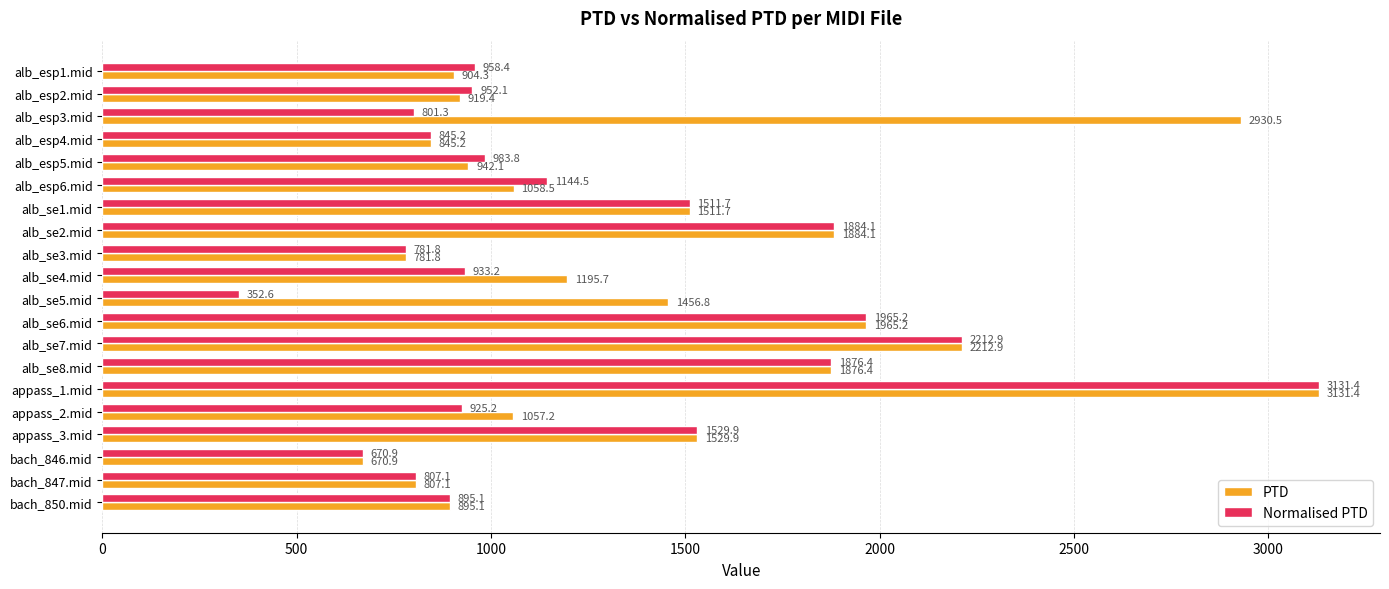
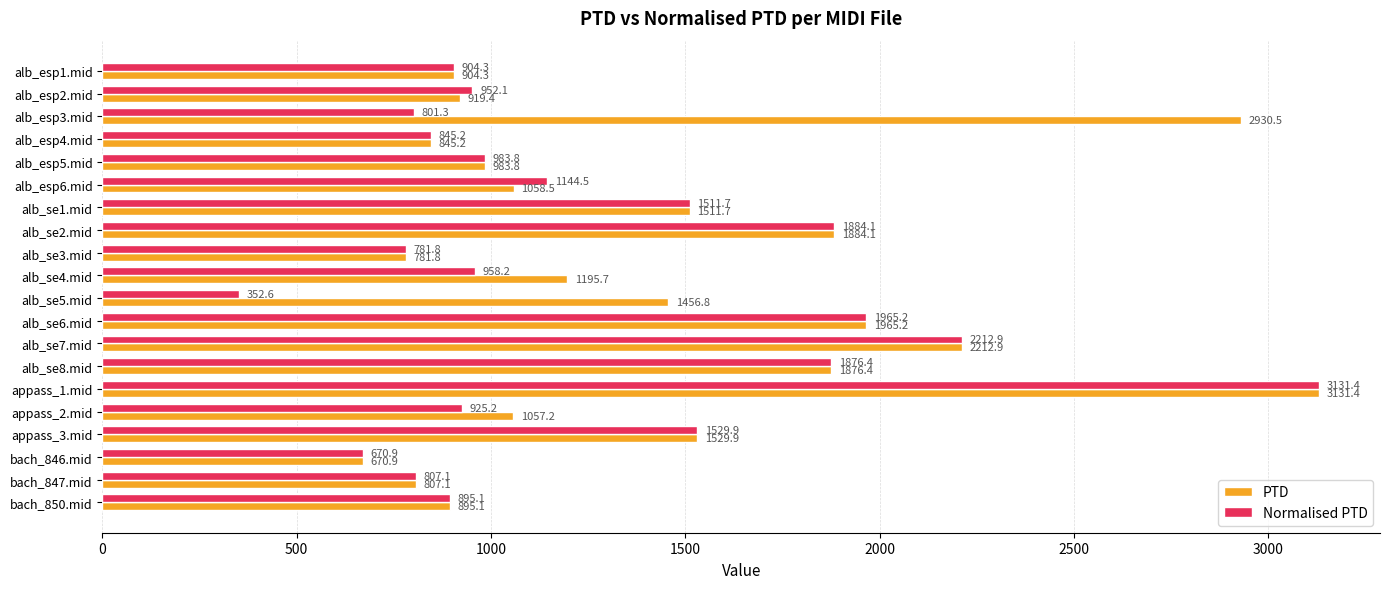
  {
    "PTD": {
      "alb_esp2.mid": 919.4,
      "alb_esp3.mid": 2930.5,
-     "alb_esp5.mid": 942.1,
+     "alb_esp5.mid": 983.8,
      "alb_esp6.mid": 1058.5,
      "alb_se4.mid": 1195.7,
      "alb_se5.mid": 1456.8,
      "appass_2.mid": 1057.2
    },
    "Normalised PTD": {
-     "alb_esp1.mid": 958.4,
+     "alb_esp1.mid": 904.3,
      "alb_esp2.mid": 952.1,
      "alb_esp3.mid": 801.3,
      "alb_esp6.mid": 1144.5,
-     "alb_se4.mid": 933.2,
+     "alb_se4.mid": 958.2,
      "alb_se5.mid": 352.6,
      "appass_2.mid": 925.2
    }
  }
